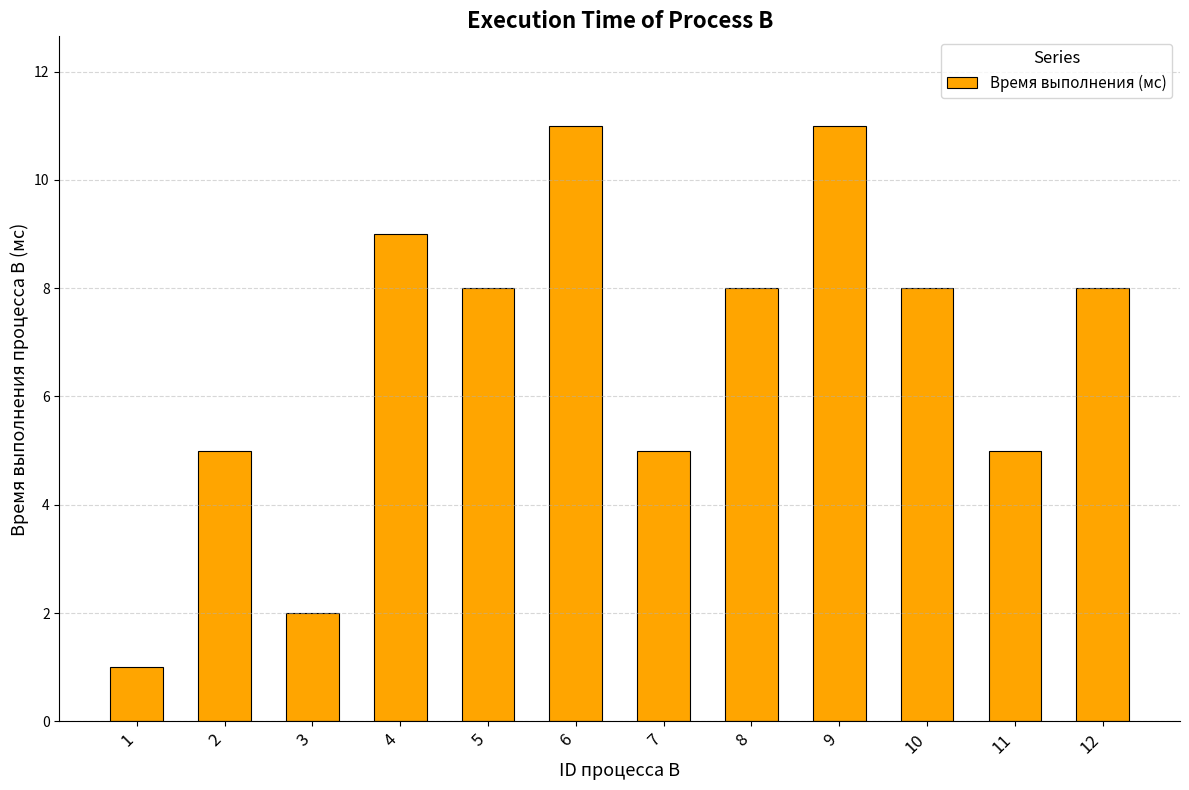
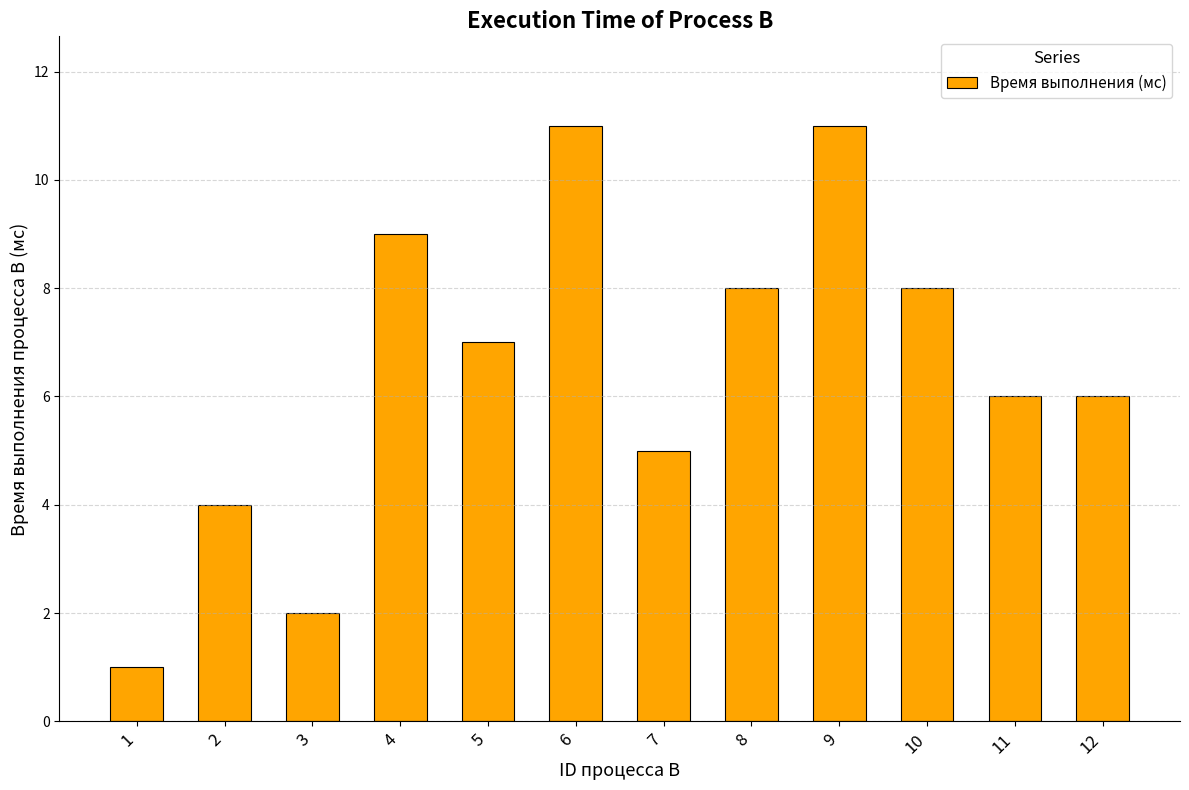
  {
    "1": 1,
-   "2": 5,
+   "2": 4,
    "3": 2,
    "4": 9,
-   "5": 8,
+   "5": 7,
    "6": 11,
    "7": 5,
    "8": 8,
    "9": 11,
    "10": 8,
-   "11": 5,
-   "12": 8
+   "11": 6,
+   "12": 6
  }
